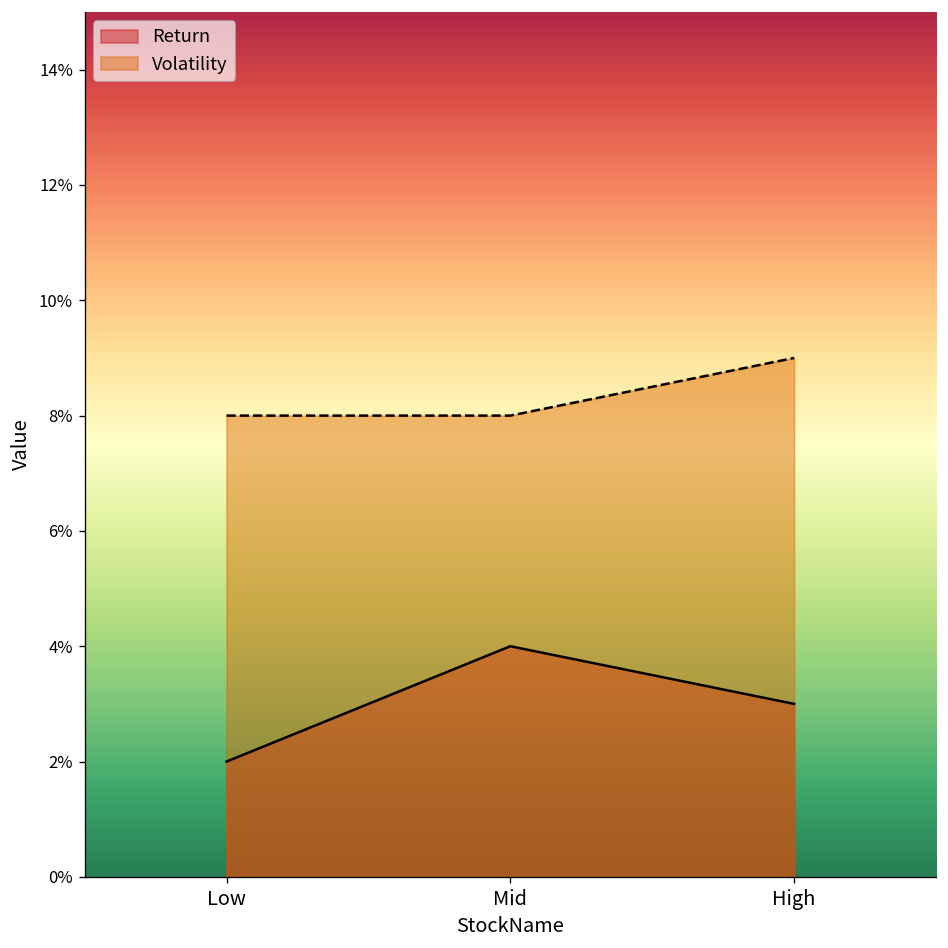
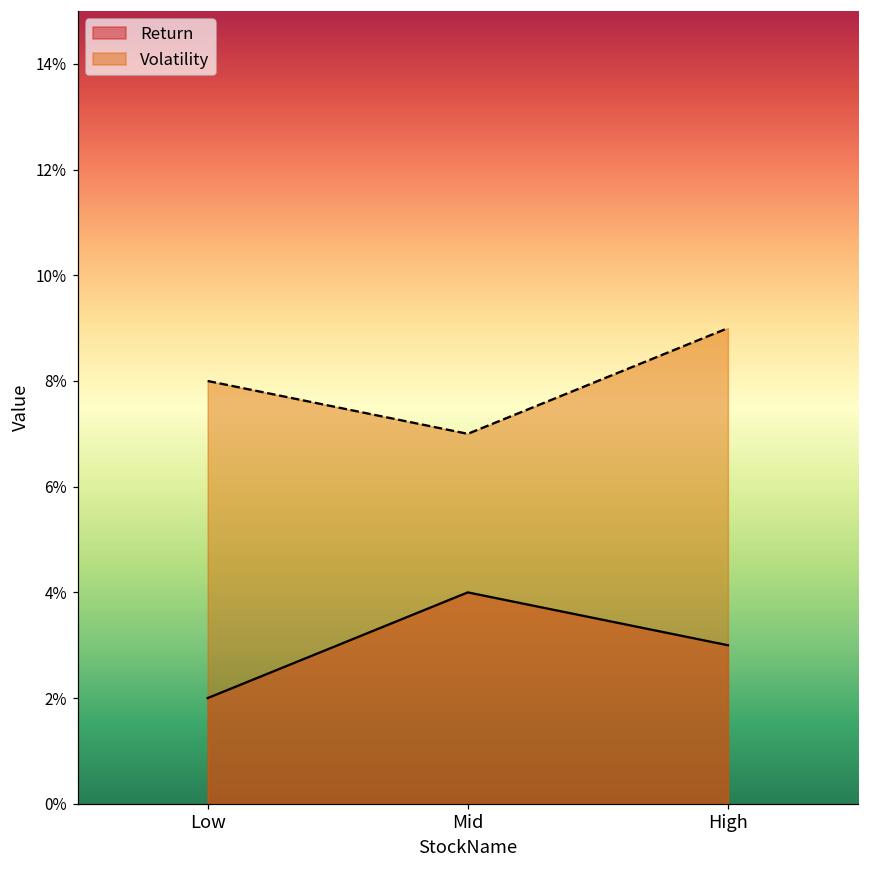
  {
    "Return": {
      "Low": "2.0%",
      "Mid": "4.0%",
      "High": "3.0%"
    },
    "Volatility": {
      "Low": "8.0%",
-     "Mid": "8.0%",
+     "Mid": "7.0%",
      "High": "9.0%"
    }
  }
